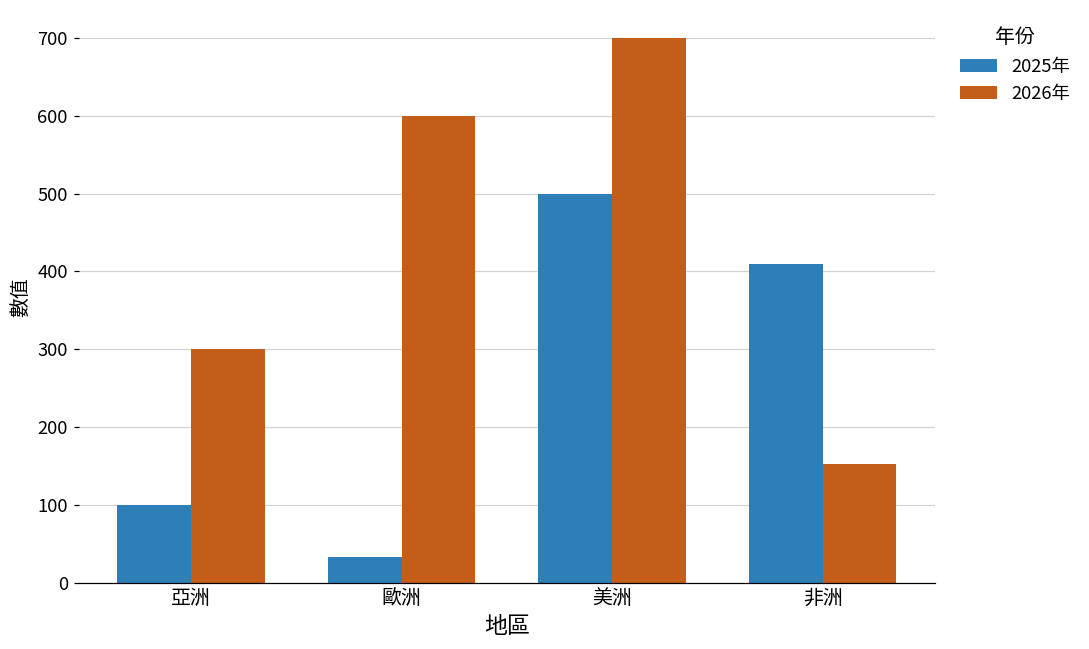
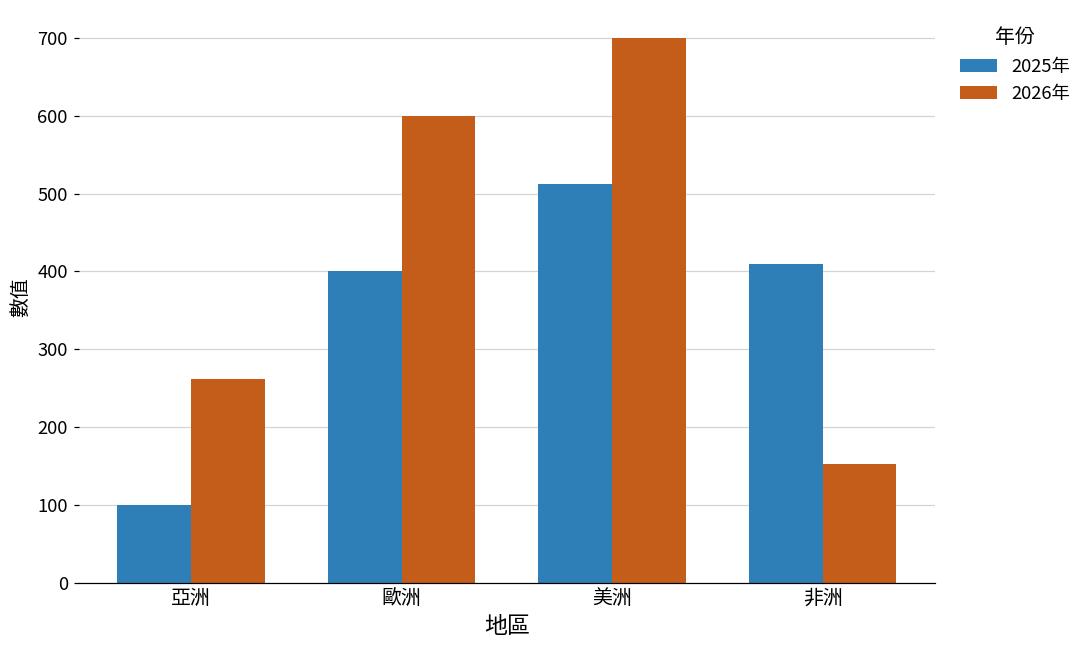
  {
    "2025年": {
      "亞洲": 100,
-     "歐洲": 30,
-     "美洲": 500,
+     "歐洲": 400,
+     "美洲": 510,
      "非洲": 410
    },
    "2026年": {
-     "亞洲": 300,
+     "亞洲": 260,
      "歐洲": 600,
      "美洲": 700,
      "非洲": 150
    }
  }
